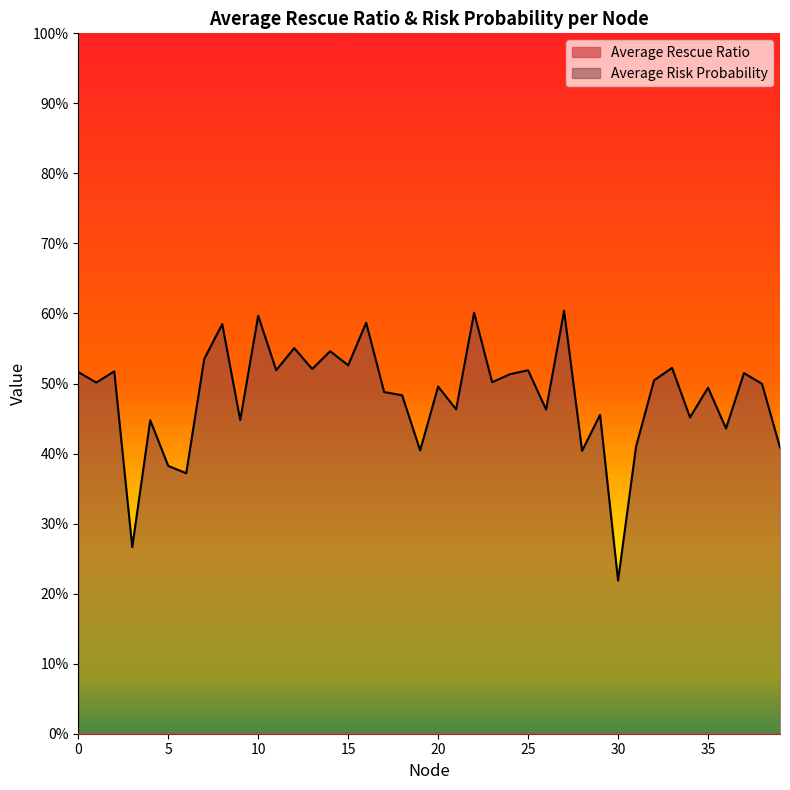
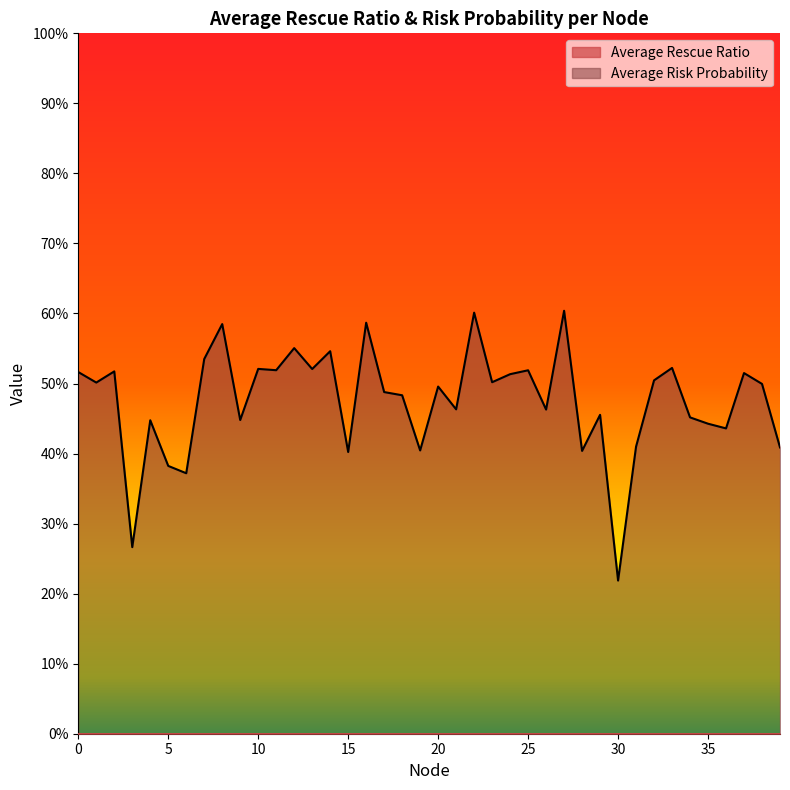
  {
    "Average Rescue Ratio": {
      "0": "0%",
      "5": "0%",
      "10": "0%",
      "15": "0%",
      "20": "0%",
      "25": "0%",
      "30": "0%",
      "35": "0%"
    },
    "Average Risk Probability": {
      "0": "52%",
      "5": "38%",
-     "10": "60%",
-     "15": "53%",
+     "10": "52%",
+     "15": "40%",
      "20": "50%",
      "25": "52%",
      "30": "22%",
-     "35": "49%"
+     "35": "44%"
    }
  }
